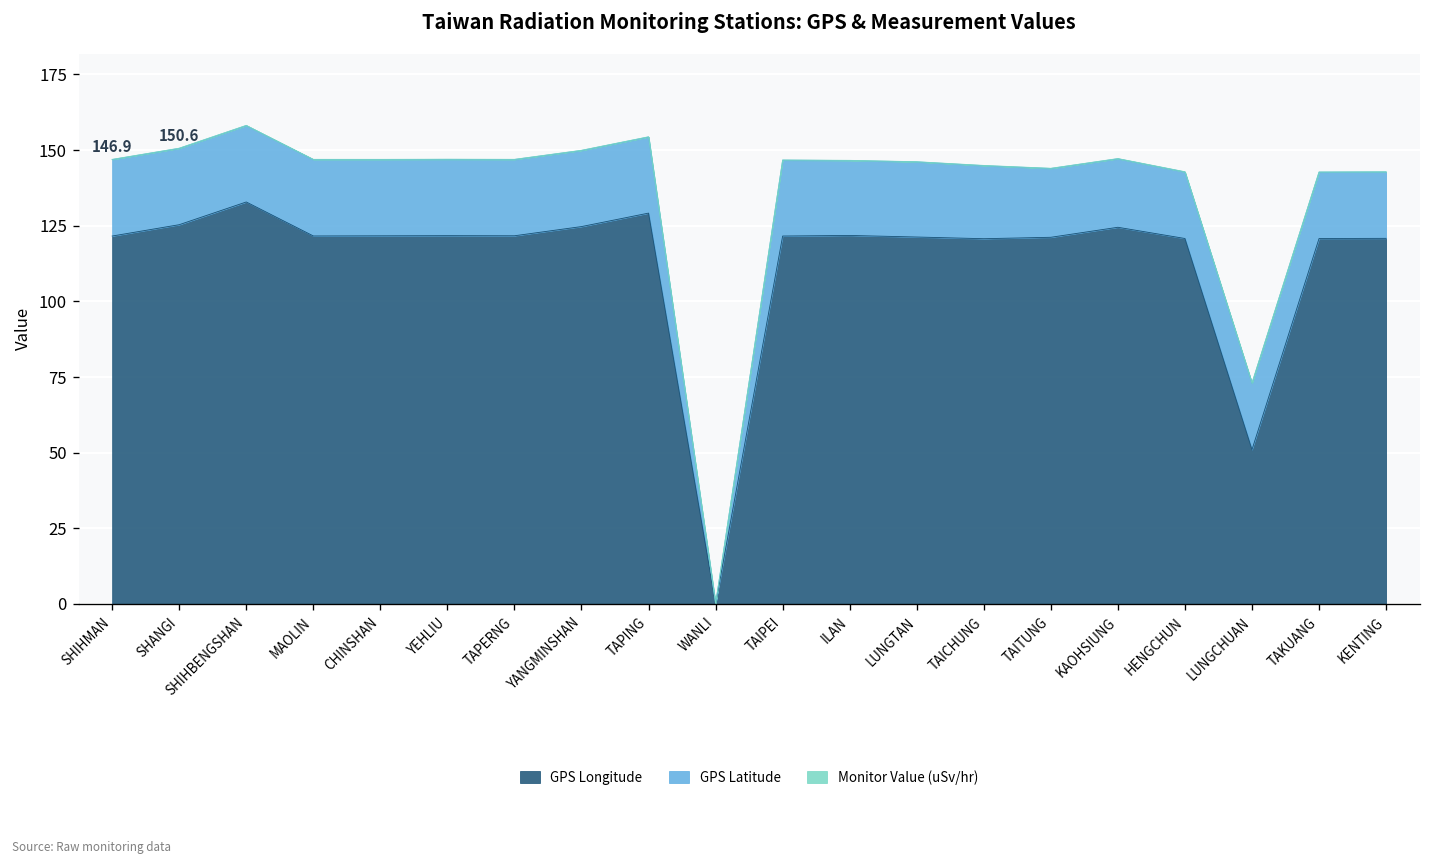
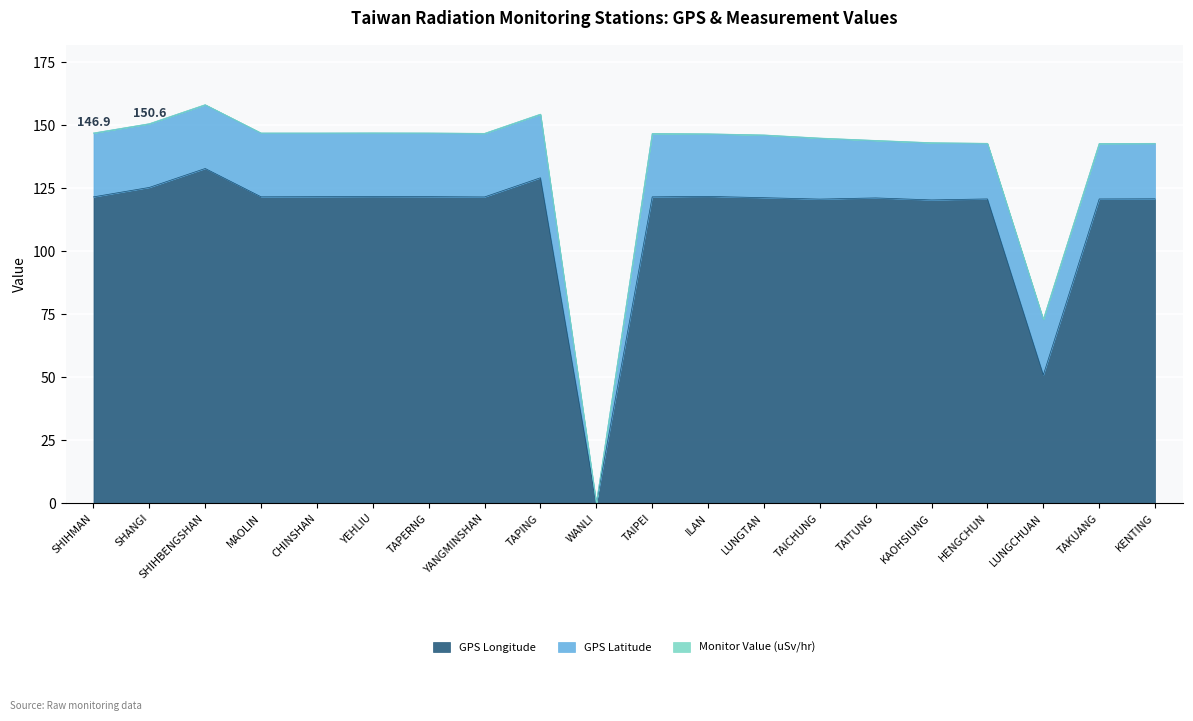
  {
    "GPS Longitude": {
      "SHIHMAN": 122,
      "SHANGI": 125,
      "SHIHBENGSHAN": 133,
      "MAOLIN": 122,
      "CHINSHAN": 122,
      "YEHLIU": 122,
      "TAPERNG": 122,
-     "YANGMINSHAN": 125,
+     "YANGMINSHAN": 122,
      "TAPING": 129,
      "TAIPEI": 122,
      "ILAN": 122,
      "LUNGTAN": 121,
      "TAICHUNG": 121,
      "TAITUNG": 121,
-     "KAOHSIUNG": 124,
+     "KAOHSIUNG": 120,
      "HENGCHUN": 121,
      "LUNGCHUAN": 51,
      "TAKUANG": 121,
      "KENTING": 121
    }
  }
